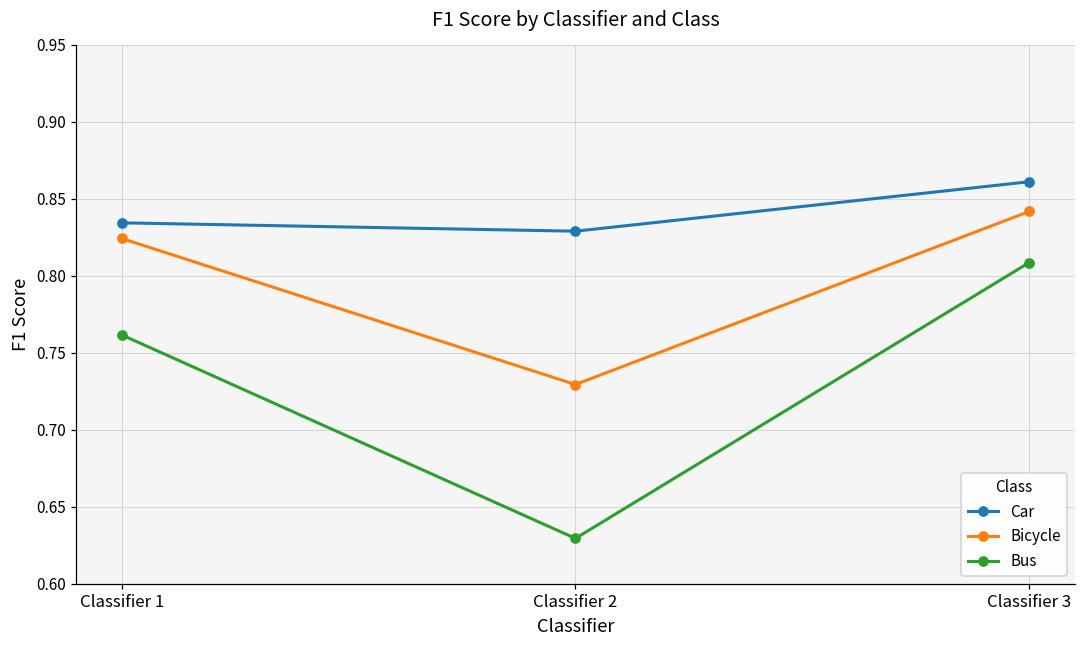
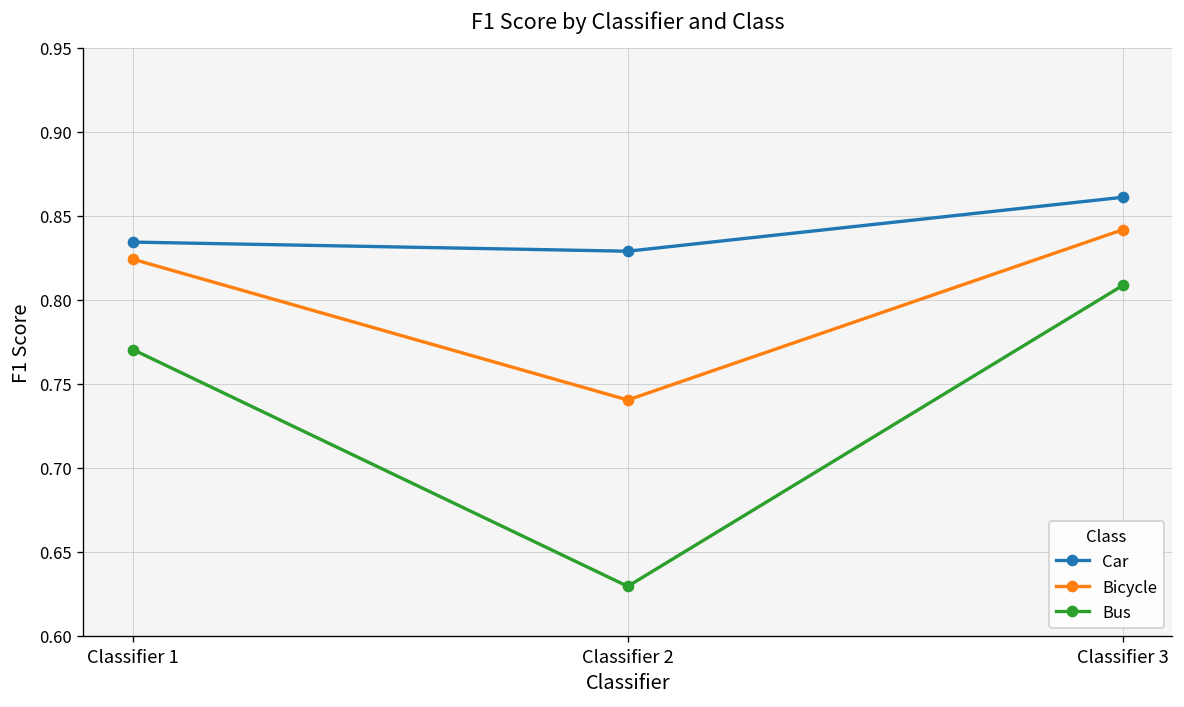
  {
    "Car": {
      "Classifier 1": 0.834,
      "Classifier 2": 0.829,
      "Classifier 3": 0.861
    },
    "Bicycle": {
      "Classifier 1": 0.824,
-     "Classifier 2": 0.729,
+     "Classifier 2": 0.740,
      "Classifier 3": 0.842
    },
    "Bus": {
-     "Classifier 1": 0.762,
+     "Classifier 1": 0.770,
      "Classifier 2": 0.629,
      "Classifier 3": 0.809
    }
  }
